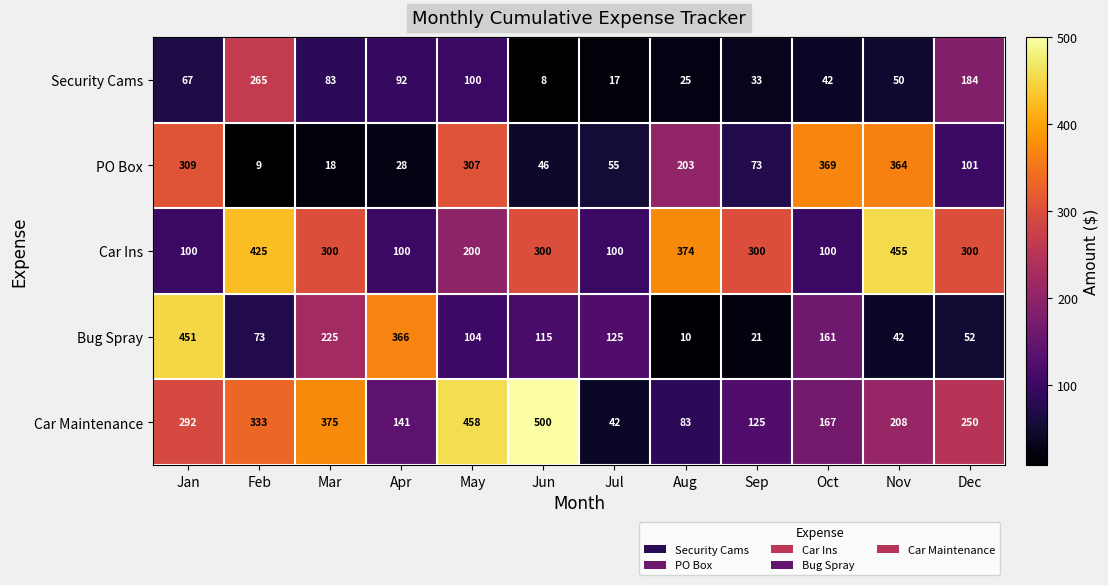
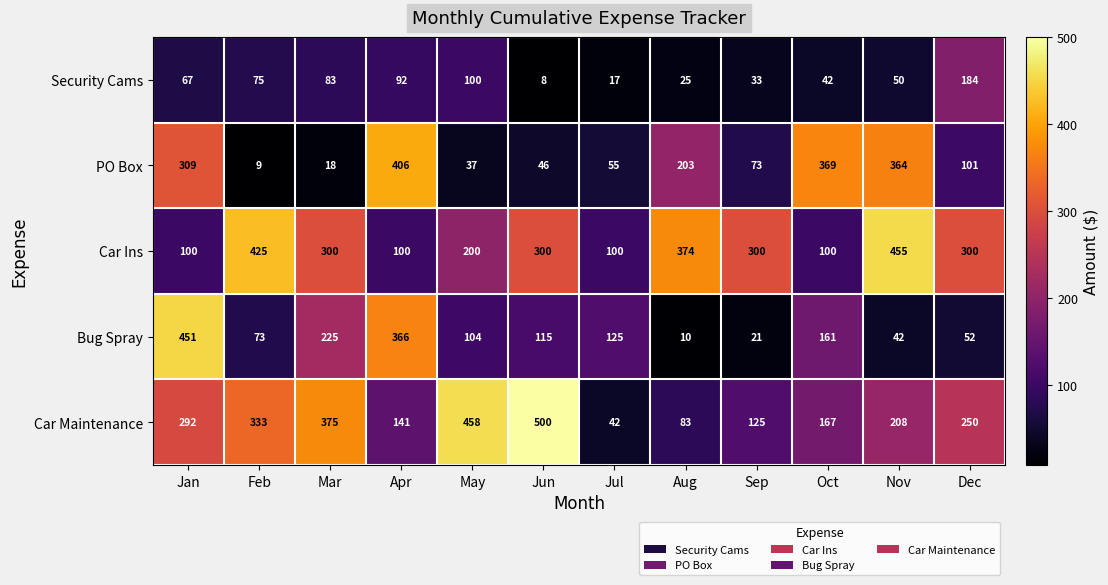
  {
    "Security Cams": {
      "Jan": 67,
-     "Feb": 265,
+     "Feb": 75,
      "Mar": 83,
      "Apr": 92,
      "May": 100,
      "Jun": 8,
      "Jul": 17,
      "Aug": 25,
      "Sep": 33,
      "Oct": 42,
      "Nov": 50,
      "Dec": 184
    },
    "PO Box": {
      "Jan": 309,
      "Feb": 9,
      "Mar": 18,
-     "Apr": 28,
-     "May": 307,
+     "Apr": 406,
+     "May": 37,
      "Jun": 46,
      "Jul": 55,
      "Aug": 203,
      "Sep": 73,
      "Oct": 369,
      "Nov": 364,
      "Dec": 101
    },
    "Car Ins": {
      "Jan": 100,
      "Feb": 425,
      "Mar": 300,
      "Apr": 100,
      "May": 200,
      "Jun": 300,
      "Jul": 100,
      "Aug": 374,
      "Sep": 300,
      "Oct": 100,
      "Nov": 455,
      "Dec": 300
    },
    "Bug Spray": {
      "Jan": 451,
      "Feb": 73,
      "Mar": 225,
      "Apr": 366,
      "May": 104,
      "Jun": 115,
      "Jul": 125,
      "Aug": 10,
      "Sep": 21,
      "Oct": 161,
      "Nov": 42,
      "Dec": 52
    },
    "Car Maintenance": {
      "Jan": 292,
      "Feb": 333,
      "Mar": 375,
      "Apr": 141,
      "May": 458,
      "Jun": 500,
      "Jul": 42,
      "Aug": 83,
      "Sep": 125,
      "Oct": 167,
      "Nov": 208,
      "Dec": 250
    }
  }
